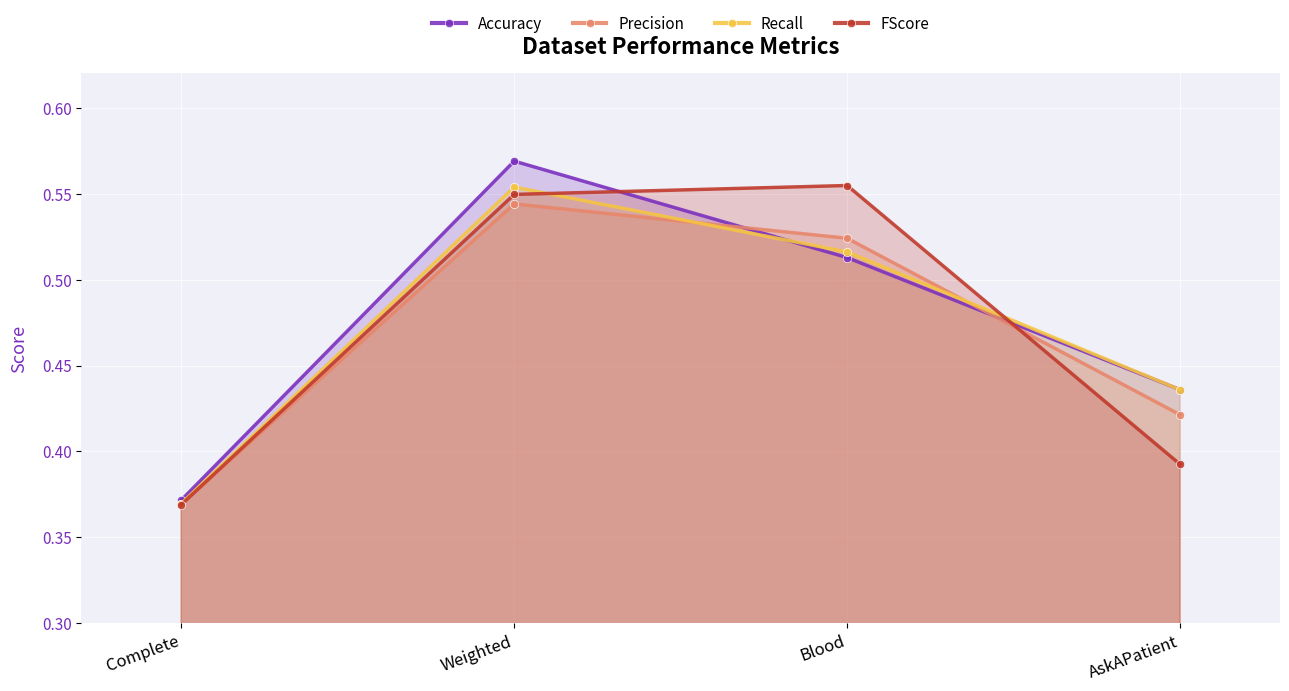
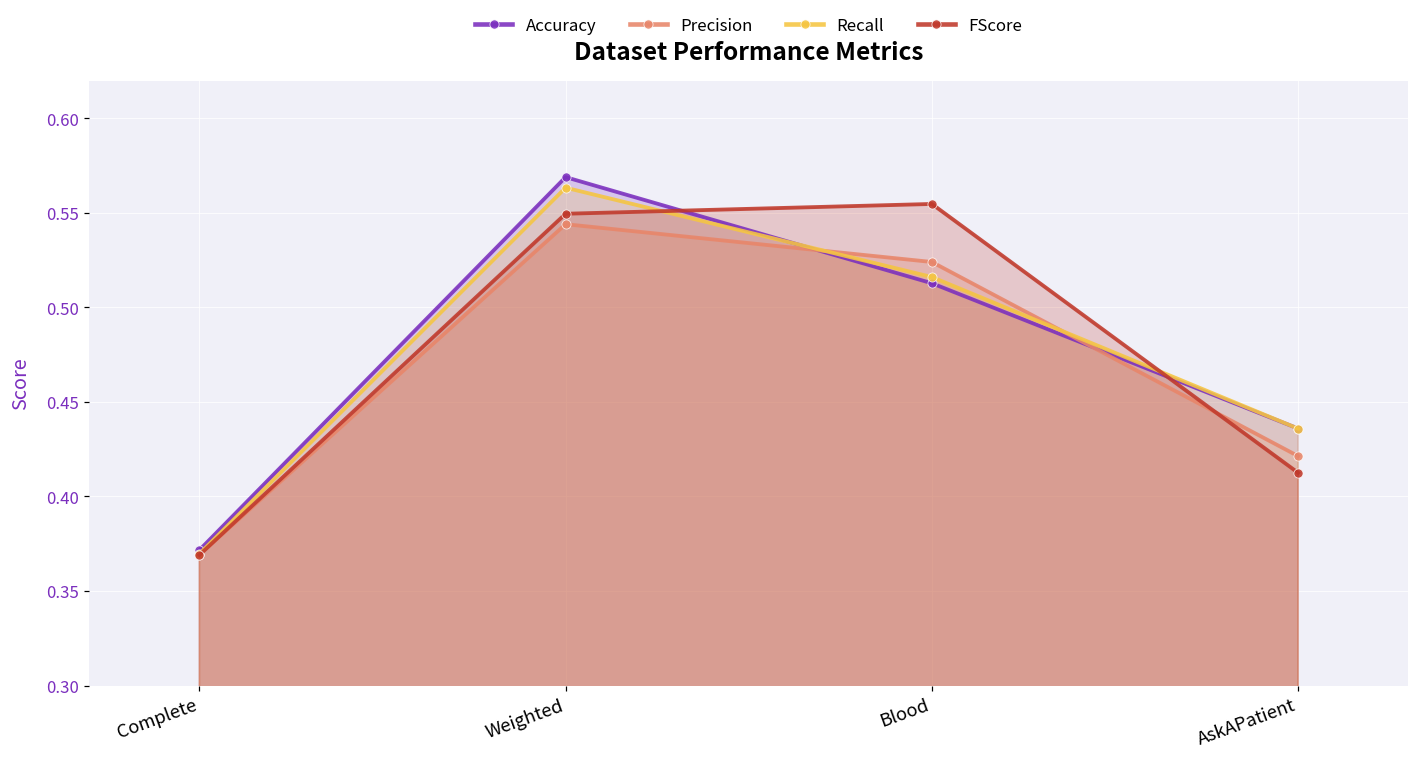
  {
    "Accuracy": {
      "Complete": 0.372,
      "Weighted": 0.569,
      "Blood": 0.513
    },
    "Precision": {
      "Weighted": 0.544,
      "Blood": 0.524,
      "AskAPatient": 0.421
    },
    "Recall": {
-     "Weighted": 0.554,
+     "Weighted": 0.563,
      "Blood": 0.516
    },
    "FScore": {
      "Weighted": 0.550,
      "Blood": 0.555,
-     "AskAPatient": 0.392
+     "AskAPatient": 0.413
    }
  }
